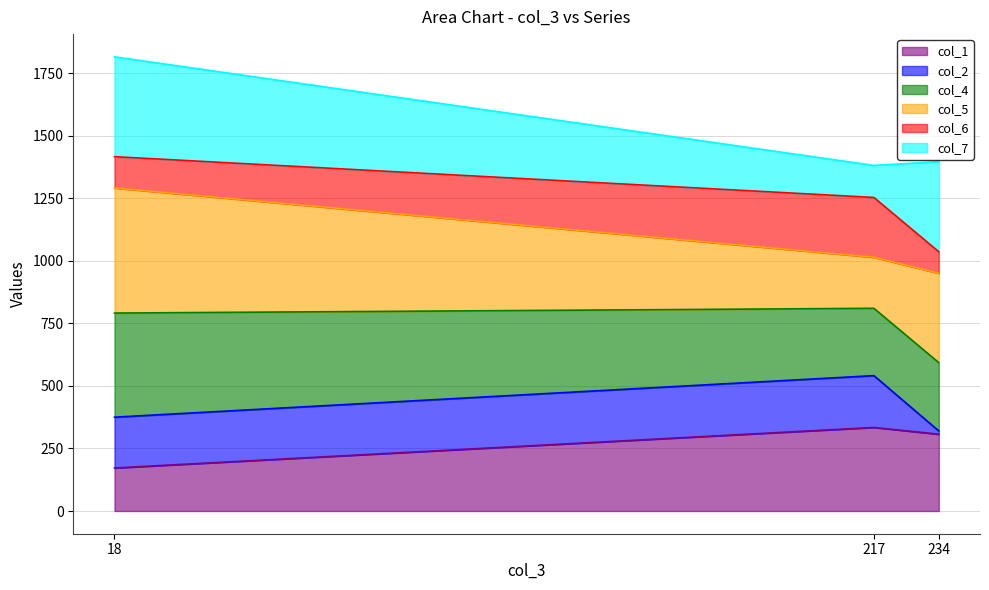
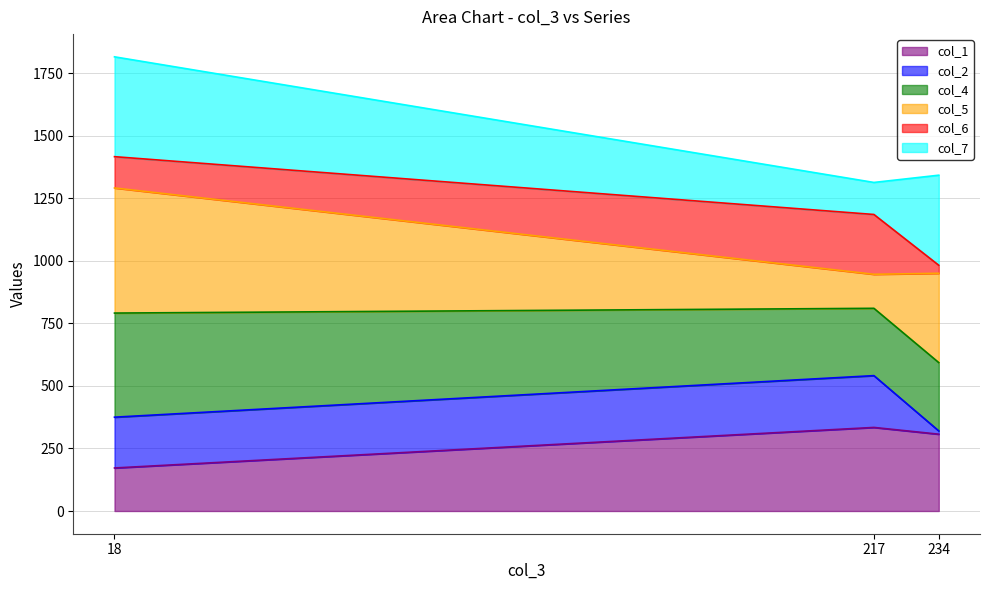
  {
    "col_1": {
      "18": 170,
      "217": 330,
      "234": 310
    },
    "col_2": {
      "18": 200,
      "217": 210,
      "234": 10
    },
    "col_4": {
      "18": 420,
      "217": 270,
      "234": 270
    },
    "col_5": {
      "18": 500,
-     "217": 200,
+     "217": 140,
      "234": 360
    },
    "col_6": {
      "18": 130,
      "217": 240,
-     "234": 90
+     "234": 30
    },
    "col_7": {
      "18": 400,
      "217": 130,
      "234": 360
    }
  }
